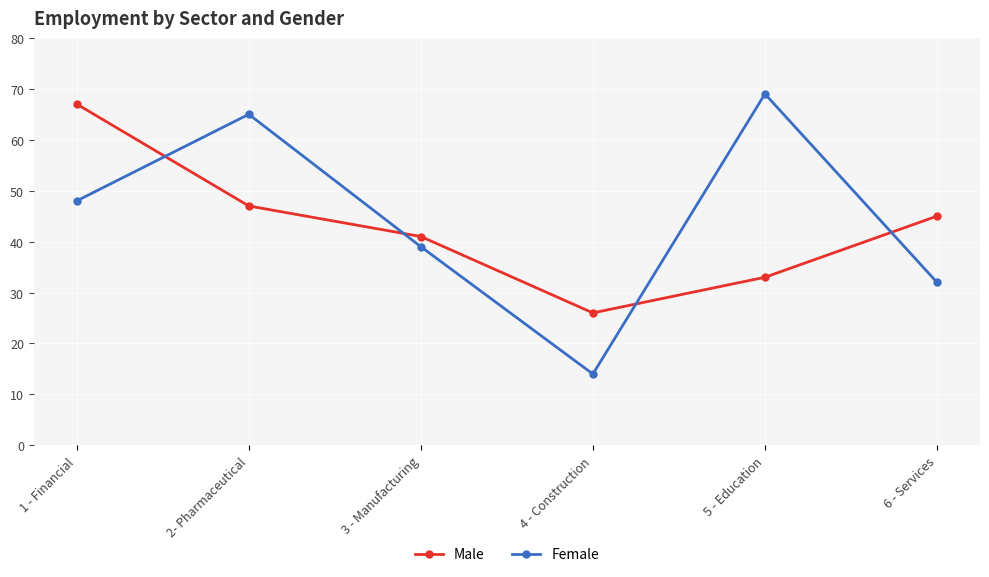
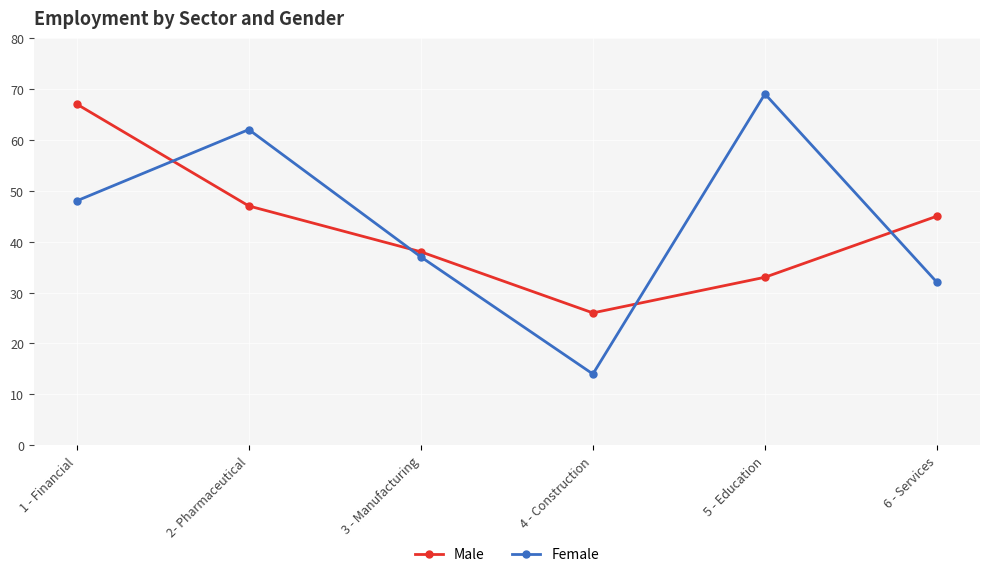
  {
    "Male": {
      "1 - Financial": 67,
      "2- Pharmaceutical": 47,
-     "3 - Manufacturing": 41,
+     "3 - Manufacturing": 38,
      "4 - Construction": 26,
      "5 - Education": 33,
      "6 - Services": 45
    },
    "Female": {
      "1 - Financial": 48,
-     "2- Pharmaceutical": 65,
-     "3 - Manufacturing": 39,
+     "2- Pharmaceutical": 62,
+     "3 - Manufacturing": 37,
      "4 - Construction": 14,
      "5 - Education": 69,
      "6 - Services": 32
    }
  }
